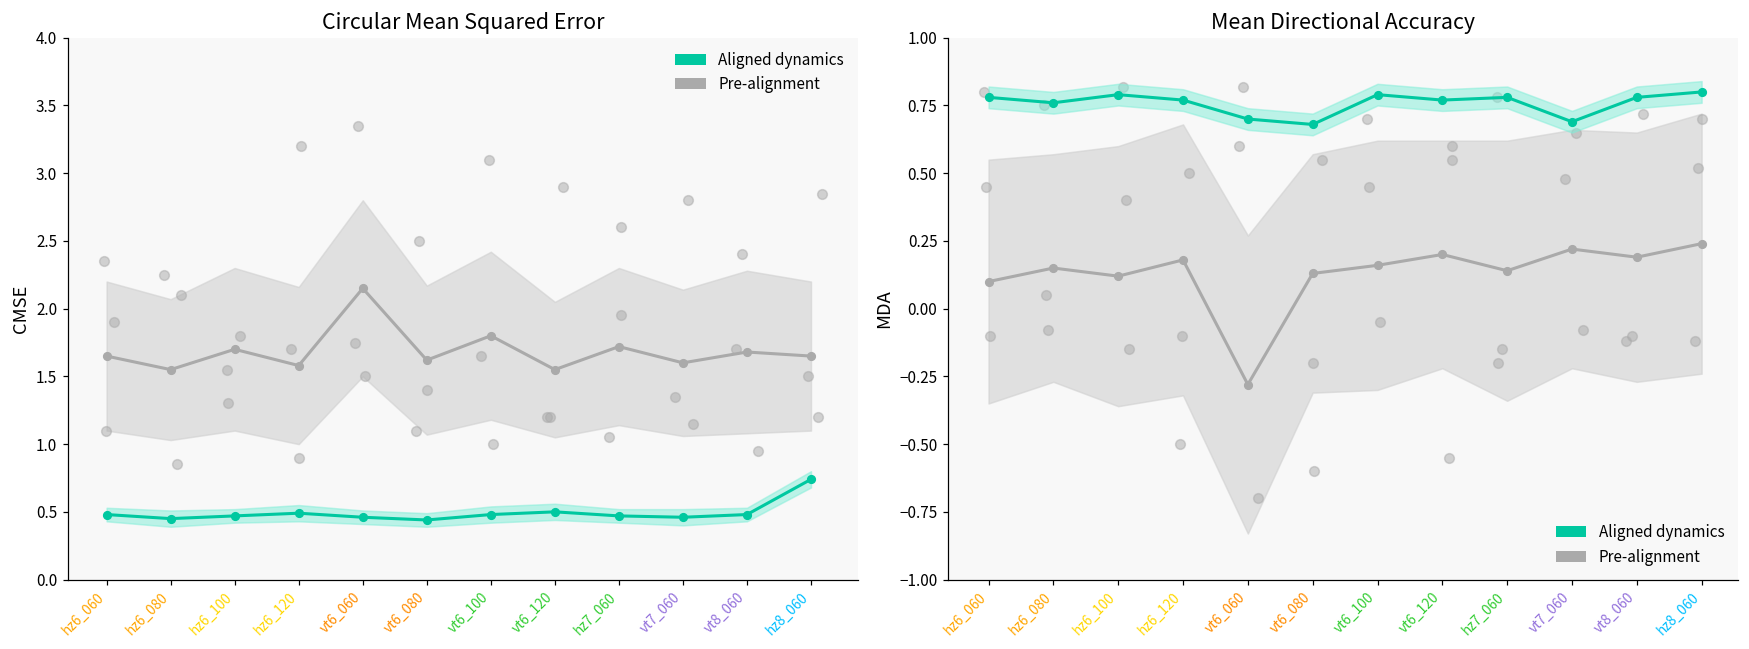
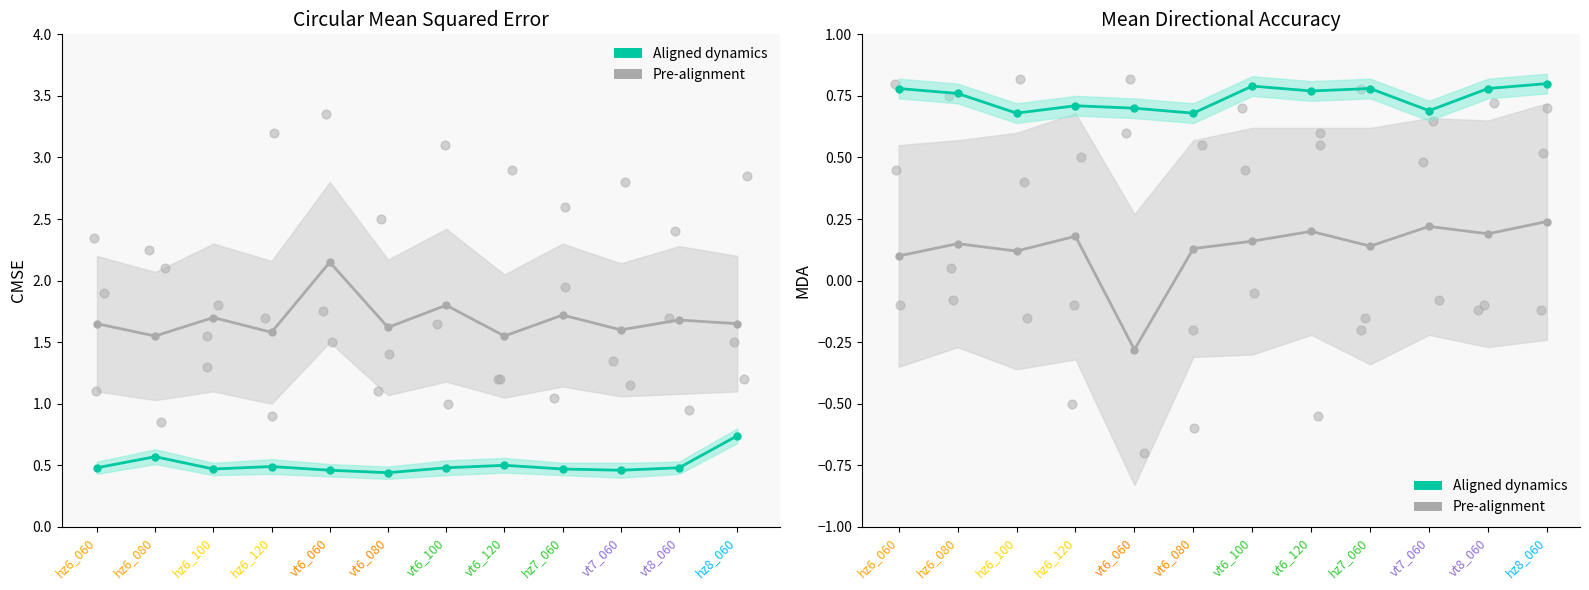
  {
    "Circular Mean Squared Error": {
      "Aligned dynamics": {
        "hz6_060": 0.48,
-       "hz6_080": 0.45,
+       "hz6_080": 0.57,
        "hz6_100": 0.47,
        "hz6_120": 0.49,
        "vt6_060": 0.46,
        "vt6_080": 0.44,
        "vt6_100": 0.48,
        "vt6_120": 0.50,
        "hz7_060": 0.47,
        "vt7_060": 0.46,
        "vt8_060": 0.48,
        "hz8_060": 0.74
      }
    },
    "Mean Directional Accuracy": {
      "Aligned dynamics": {
        "hz6_060": 0.78,
        "hz6_080": 0.76,
-       "hz6_100": 0.79,
-       "hz6_120": 0.77,
+       "hz6_100": 0.68,
+       "hz6_120": 0.71,
        "vt6_060": 0.70,
        "vt6_080": 0.68,
        "vt6_100": 0.79,
        "vt6_120": 0.77,
        "hz7_060": 0.78,
        "vt7_060": 0.69,
        "vt8_060": 0.78,
        "hz8_060": 0.80
      }
    }
  }
